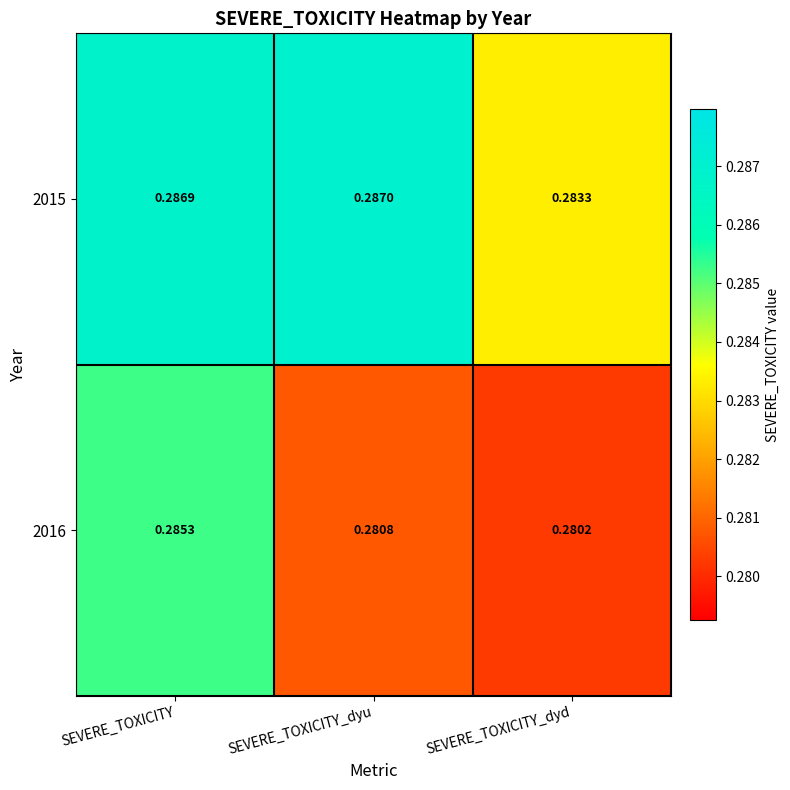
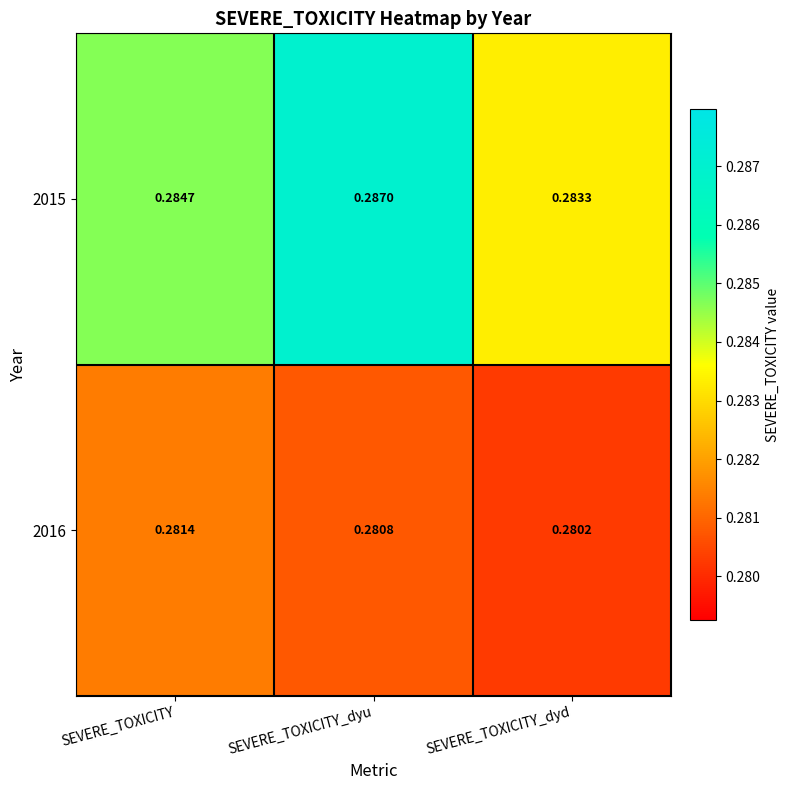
  {
    "2015": {
-     "SEVERE_TOXICITY": 0.2869,
+     "SEVERE_TOXICITY": 0.2847,
      "SEVERE_TOXICITY_dyu": 0.2870,
      "SEVERE_TOXICITY_dyd": 0.2833
    },
    "2016": {
-     "SEVERE_TOXICITY": 0.2853,
+     "SEVERE_TOXICITY": 0.2814,
      "SEVERE_TOXICITY_dyu": 0.2808,
      "SEVERE_TOXICITY_dyd": 0.2802
    }
  }
